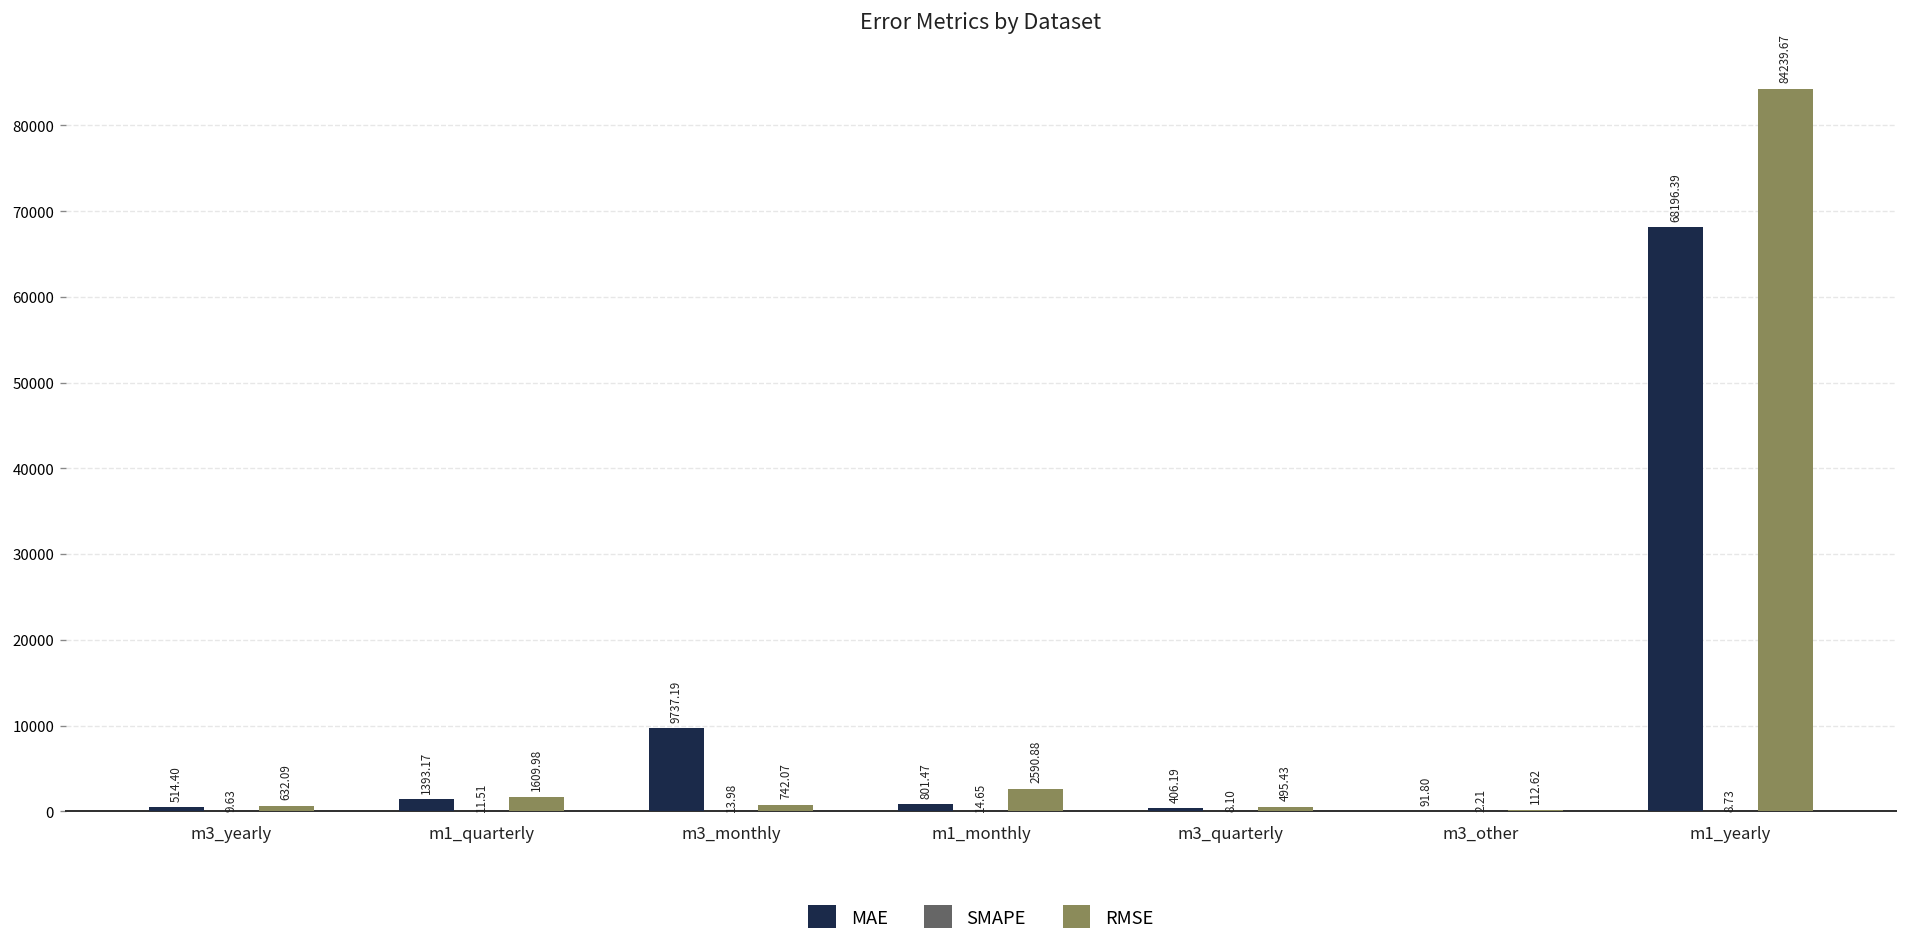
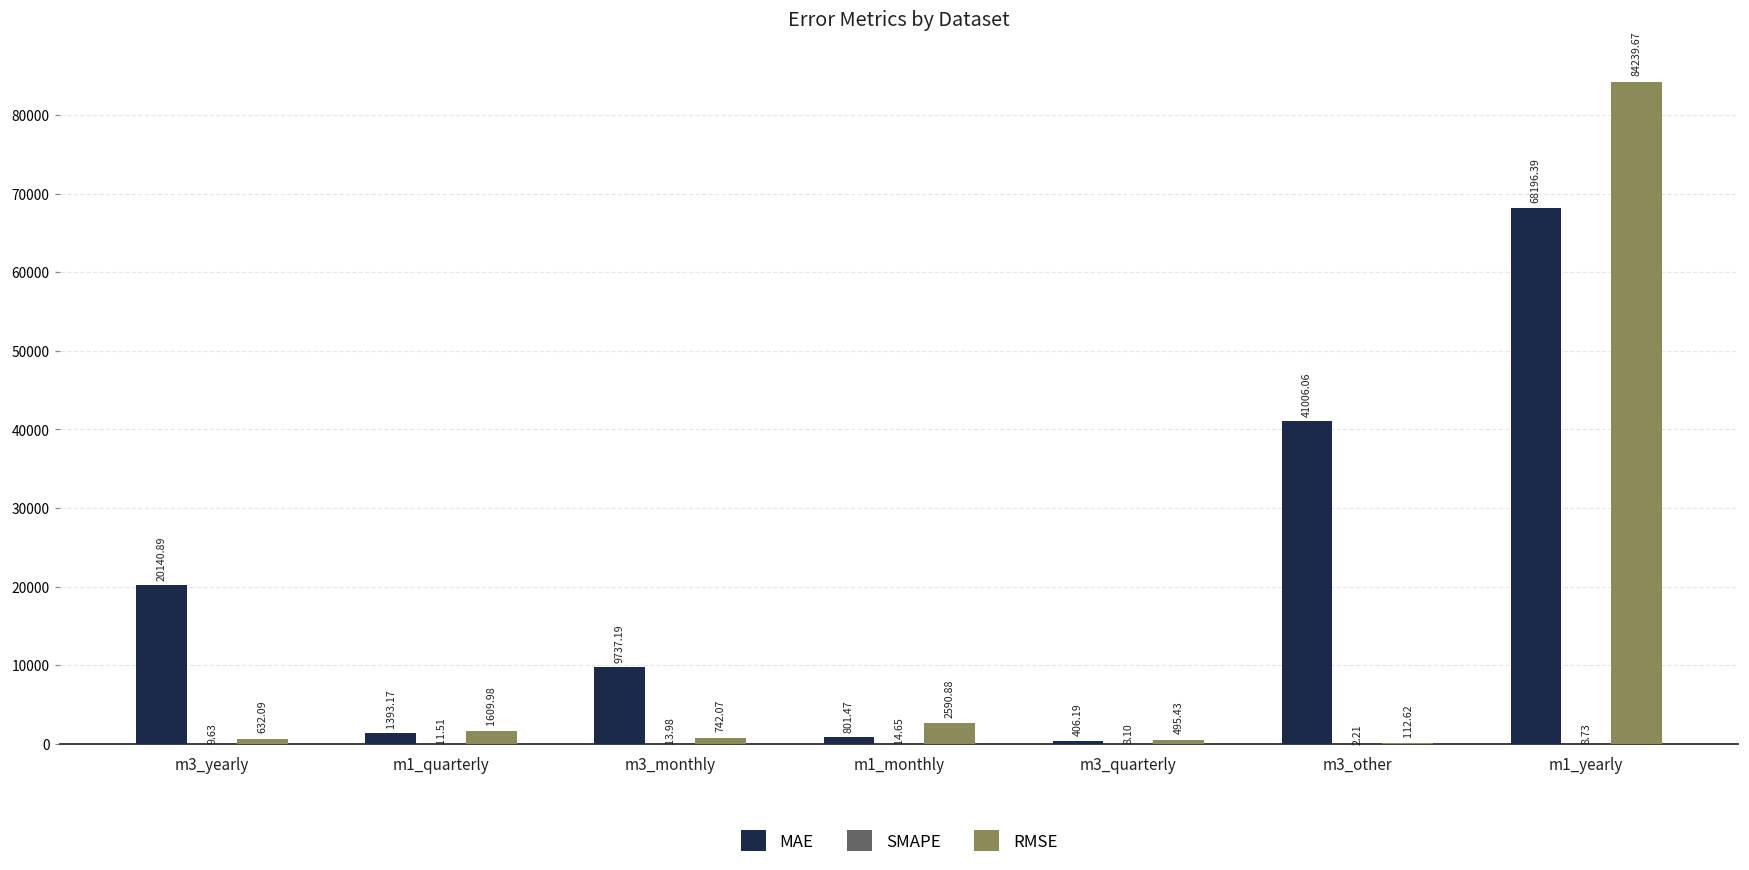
  {
    "MAE": {
-     "m3_yearly": 514.40,
+     "m3_yearly": 20140.89,
      "m1_quarterly": 1393.17,
      "m3_monthly": 9737.19,
      "m1_monthly": 801.47,
      "m3_quarterly": 406.19,
-     "m3_other": 91.80,
+     "m3_other": 41006.06,
      "m1_yearly": 68196.39
    }
  }
